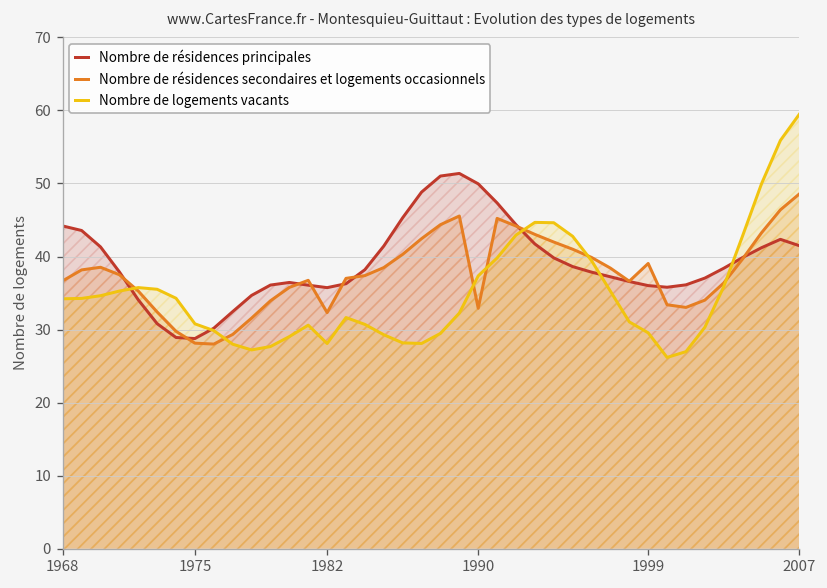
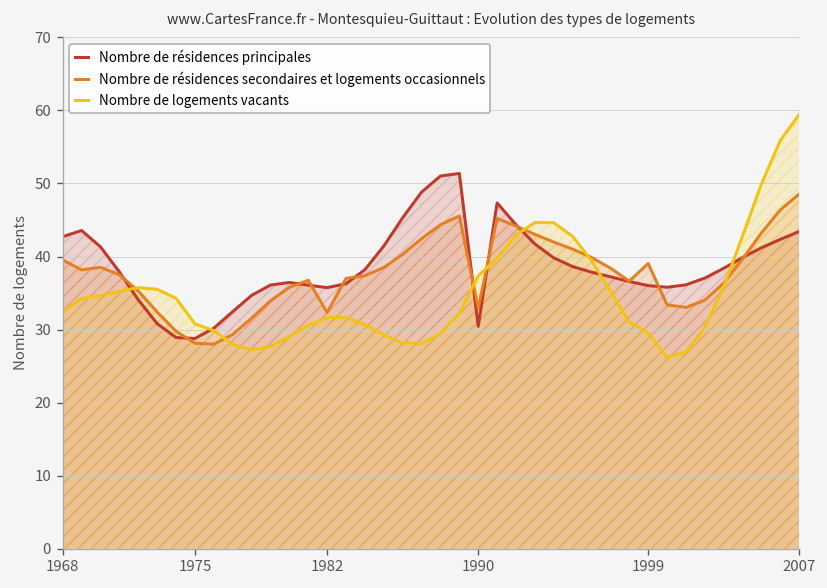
  {
    "Nombre de résidences principales": {
-     "1968": 44,
+     "1968": 43,
      "1975": 29,
      "1982": 36,
-     "1990": 50,
+     "1990": 30,
      "1999": 36,
-     "2007": 41
+     "2007": 43
    },
    "Nombre de résidences secondaires et logements occasionnels": {
-     "1968": 37,
+     "1968": 40,
      "1975": 28,
      "1982": 32,
      "1990": 33,
      "1999": 39,
      "2007": 49
    },
    "Nombre de logements vacants": {
-     "1968": 34,
+     "1968": 32,
      "1975": 31,
-     "1982": 28,
+     "1982": 32,
      "1990": 37,
      "1999": 30,
      "2007": 59
    }
  }
